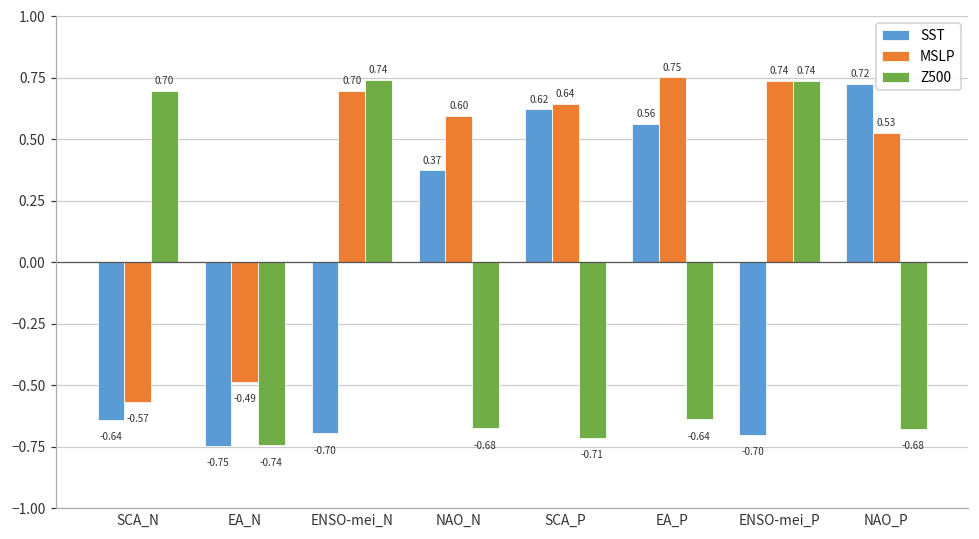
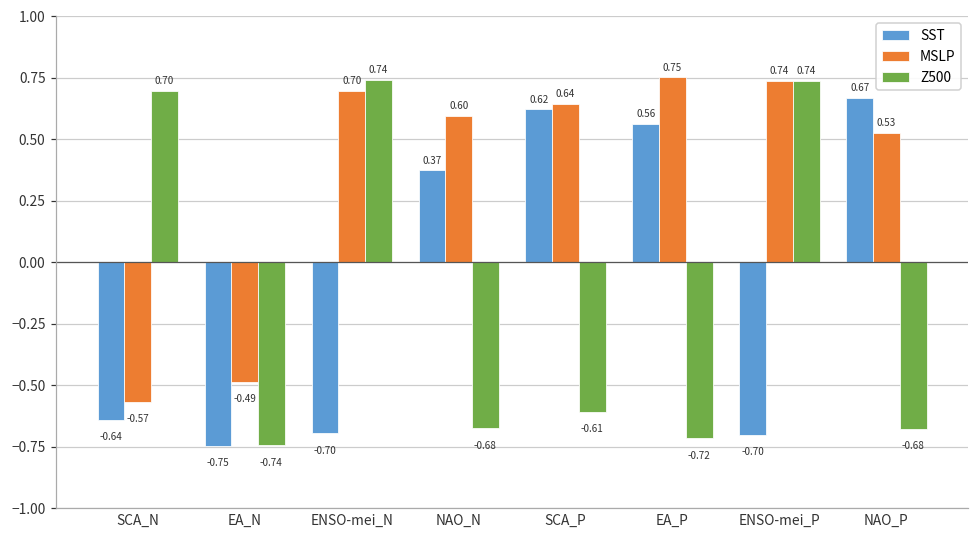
  {
    "SST": {
      "SCA_N": -0.64,
      "EA_N": -0.75,
      "ENSO-mei_N": -0.70,
      "NAO_N": 0.37,
      "SCA_P": 0.62,
      "EA_P": 0.56,
      "ENSO-mei_P": -0.70,
-     "NAO_P": 0.72
+     "NAO_P": 0.67
    },
    "MSLP": {
      "SCA_N": -0.57,
      "EA_N": -0.49,
      "ENSO-mei_N": 0.70,
      "NAO_N": 0.60,
      "SCA_P": 0.64,
      "EA_P": 0.75,
      "ENSO-mei_P": 0.74,
      "NAO_P": 0.53
    },
    "Z500": {
      "SCA_N": 0.70,
      "EA_N": -0.74,
      "ENSO-mei_N": 0.74,
      "NAO_N": -0.68,
-     "SCA_P": -0.71,
-     "EA_P": -0.64,
+     "SCA_P": -0.61,
+     "EA_P": -0.72,
      "ENSO-mei_P": 0.74,
      "NAO_P": -0.68
    }
  }
